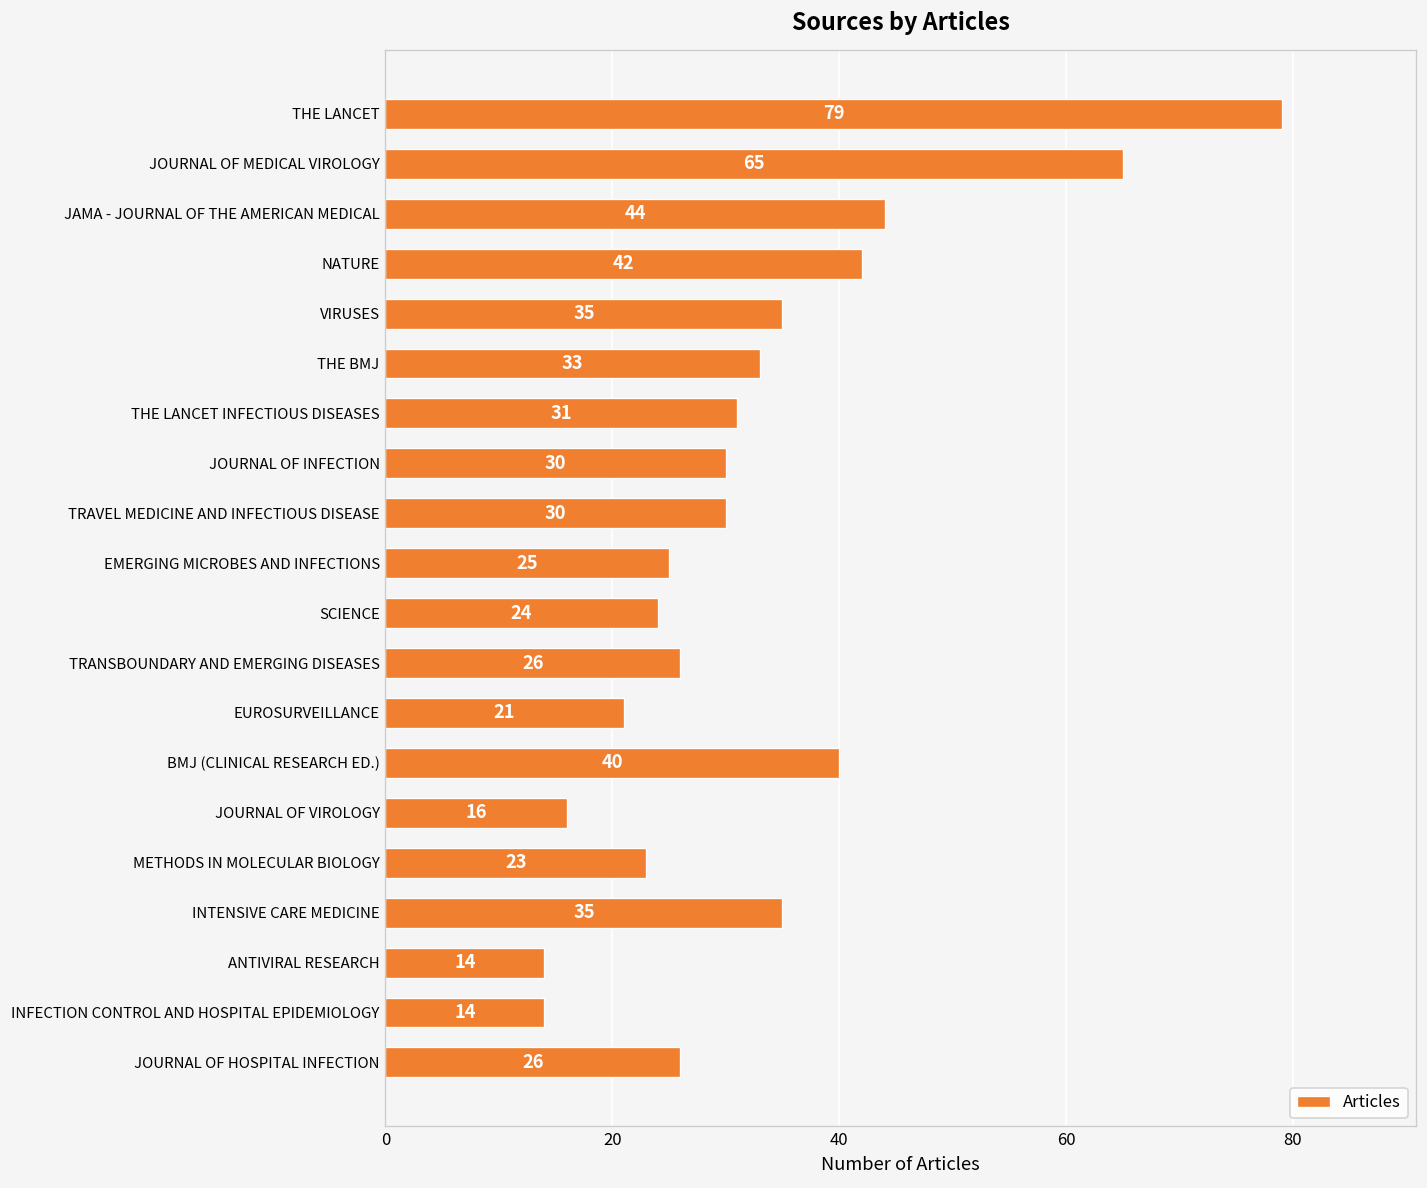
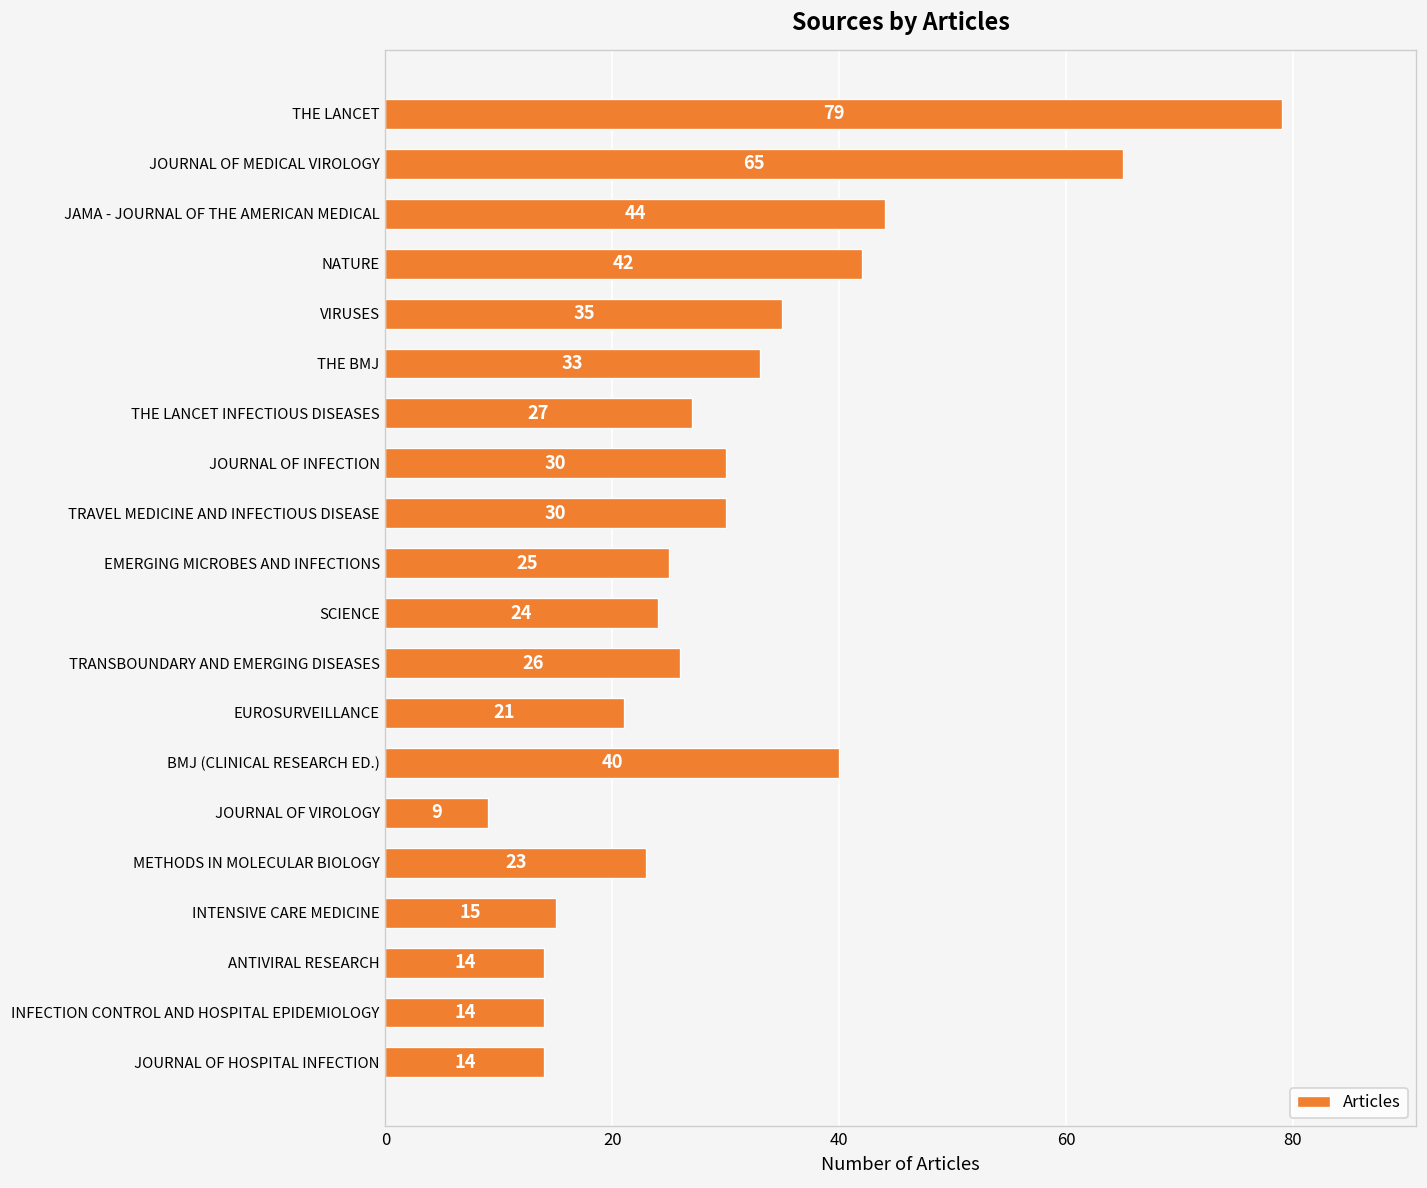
  {
    "THE LANCET": 79,
    "JOURNAL OF MEDICAL VIROLOGY": 65,
    "JAMA - JOURNAL OF THE AMERICAN MEDICAL": 44,
    "NATURE": 42,
    "VIRUSES": 35,
    "THE BMJ": 33,
-   "THE LANCET INFECTIOUS DISEASES": 31,
+   "THE LANCET INFECTIOUS DISEASES": 27,
    "JOURNAL OF INFECTION": 30,
    "TRAVEL MEDICINE AND INFECTIOUS DISEASE": 30,
    "EMERGING MICROBES AND INFECTIONS": 25,
    "SCIENCE": 24,
    "TRANSBOUNDARY AND EMERGING DISEASES": 26,
    "EUROSURVEILLANCE": 21,
    "BMJ (CLINICAL RESEARCH ED.)": 40,
-   "JOURNAL OF VIROLOGY": 16,
+   "JOURNAL OF VIROLOGY": 9,
    "METHODS IN MOLECULAR BIOLOGY": 23,
-   "INTENSIVE CARE MEDICINE": 35,
+   "INTENSIVE CARE MEDICINE": 15,
    "ANTIVIRAL RESEARCH": 14,
    "INFECTION CONTROL AND HOSPITAL EPIDEMIOLOGY": 14,
-   "JOURNAL OF HOSPITAL INFECTION": 26
+   "JOURNAL OF HOSPITAL INFECTION": 14
  }
